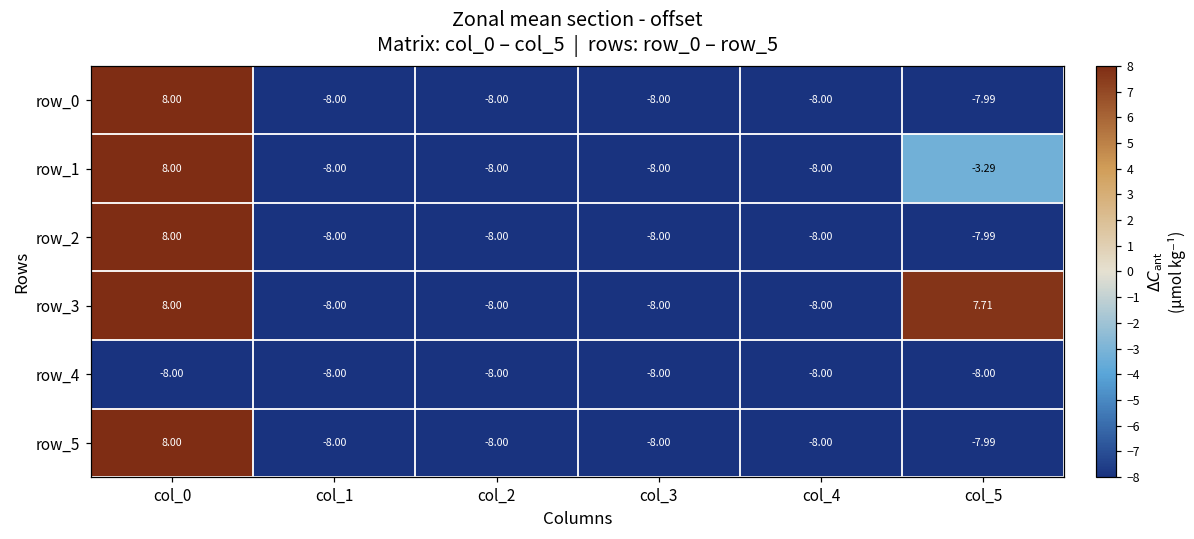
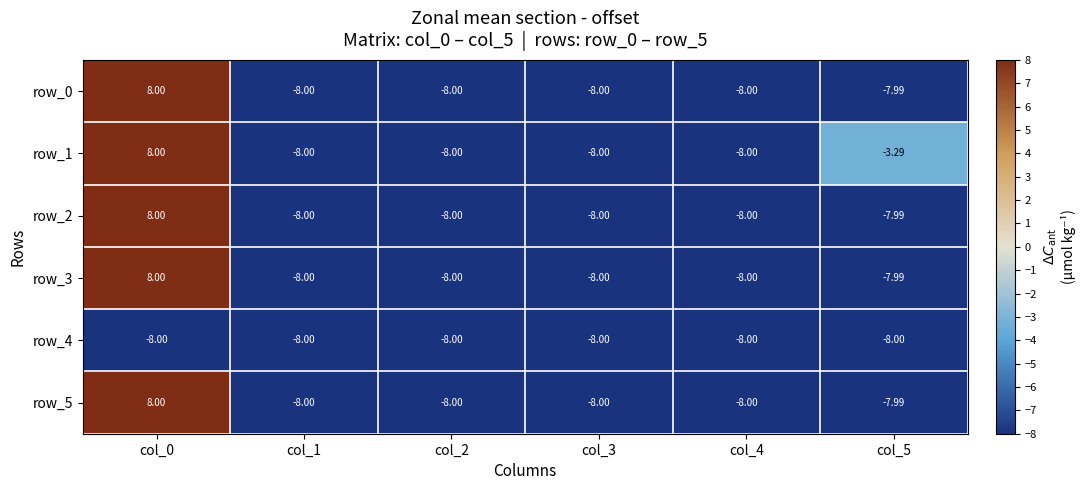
  {
    "row_0": {
      "col_0": 8.00,
      "col_1": -8.00,
      "col_2": -8.00,
      "col_3": -8.00,
      "col_4": -8.00,
      "col_5": -7.99
    },
    "row_1": {
      "col_0": 8.00,
      "col_1": -8.00,
      "col_2": -8.00,
      "col_3": -8.00,
      "col_4": -8.00,
      "col_5": -3.29
    },
    "row_2": {
      "col_0": 8.00,
      "col_1": -8.00,
      "col_2": -8.00,
      "col_3": -8.00,
      "col_4": -8.00,
      "col_5": -7.99
    },
    "row_3": {
      "col_0": 8.00,
      "col_1": -8.00,
      "col_2": -8.00,
      "col_3": -8.00,
      "col_4": -8.00,
-     "col_5": 7.71
+     "col_5": -7.99
    },
    "row_4": {
      "col_0": -8.00,
      "col_1": -8.00,
      "col_2": -8.00,
      "col_3": -8.00,
      "col_4": -8.00,
      "col_5": -8.00
    },
    "row_5": {
      "col_0": 8.00,
      "col_1": -8.00,
      "col_2": -8.00,
      "col_3": -8.00,
      "col_4": -8.00,
      "col_5": -7.99
    }
  }
